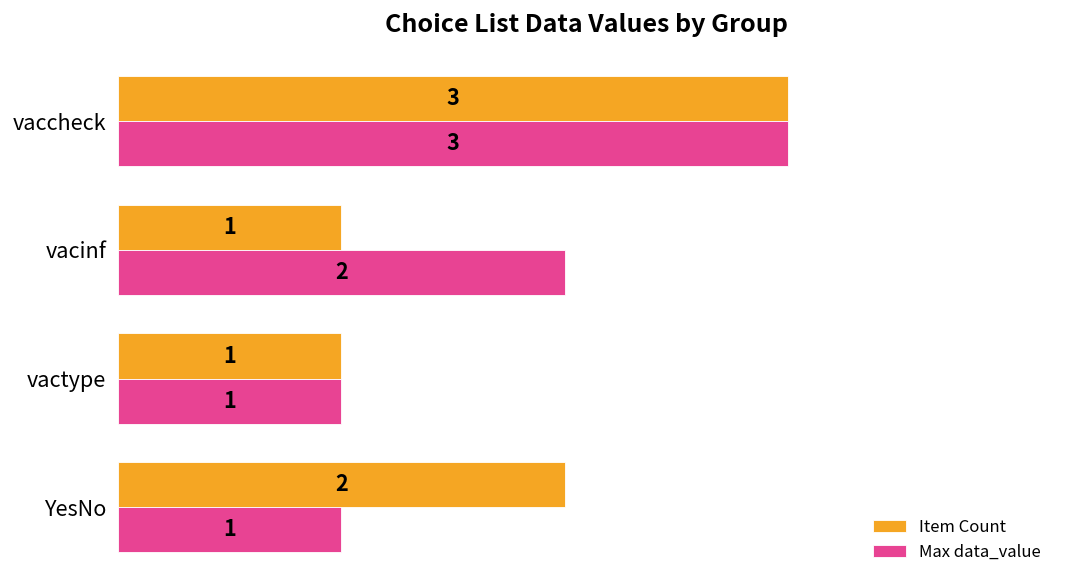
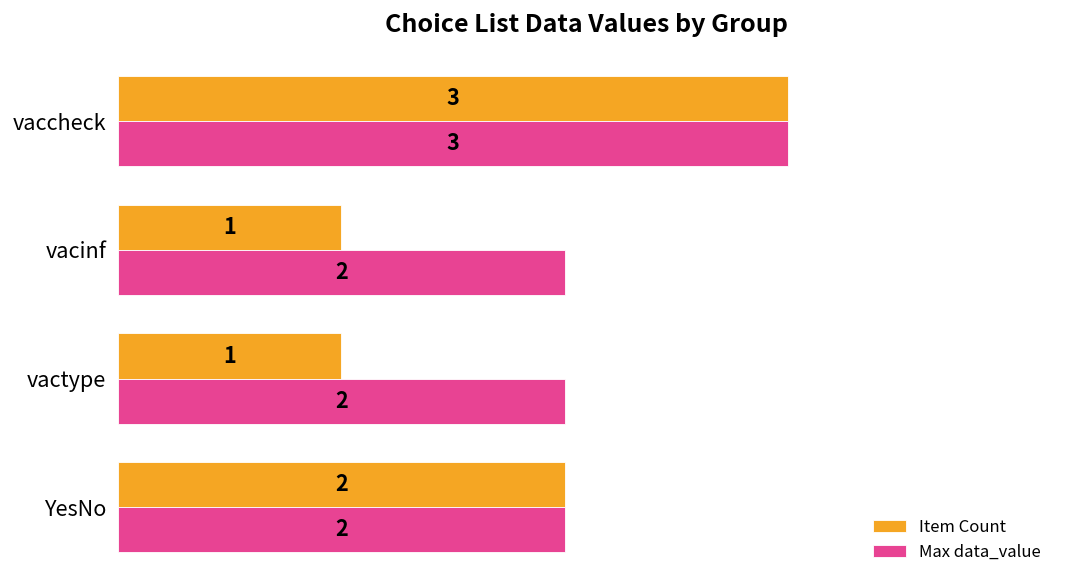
  {
    "Item Count": {
      "vaccheck": 3,
      "vacinf": 1,
      "vactype": 1,
      "YesNo": 2
    },
    "Max data_value": {
      "vaccheck": 3,
      "vacinf": 2,
-     "vactype": 1,
-     "YesNo": 1
+     "vactype": 2,
+     "YesNo": 2
    }
  }
